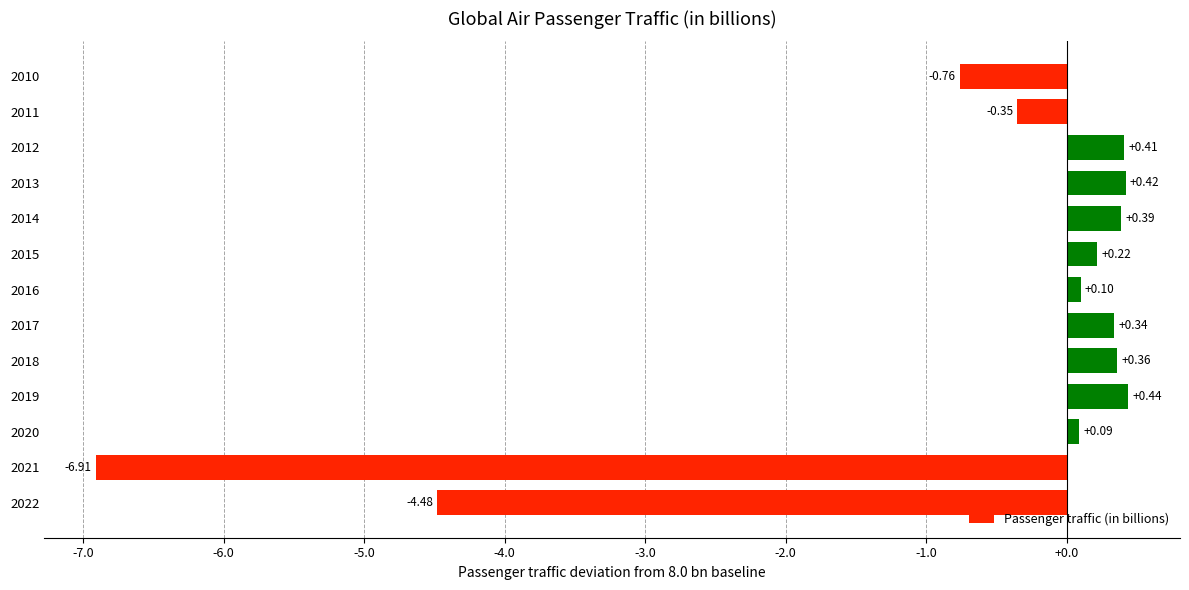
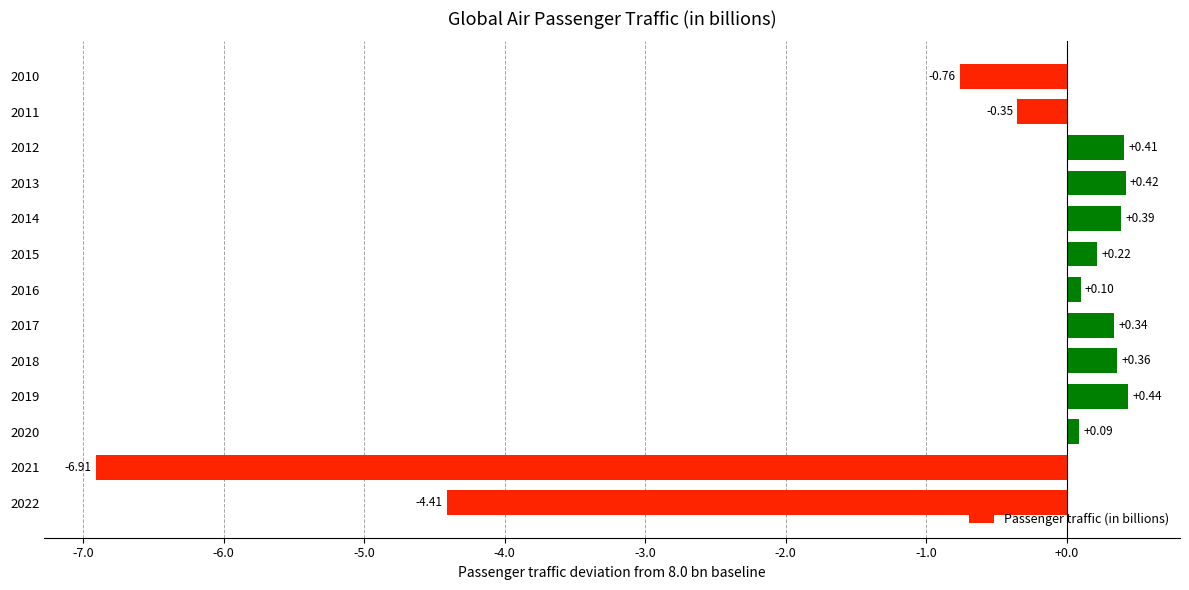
  {
    "2010": "-0.76",
    "2011": "-0.35",
    "2012": "+0.41",
    "2013": "+0.42",
    "2014": "+0.39",
    "2015": "+0.22",
    "2016": "+0.10",
    "2017": "+0.34",
    "2018": "+0.36",
    "2019": "+0.44",
    "2020": "+0.09",
    "2021": "-6.91",
-   "2022": "-4.48"
+   "2022": "-4.41"
  }
